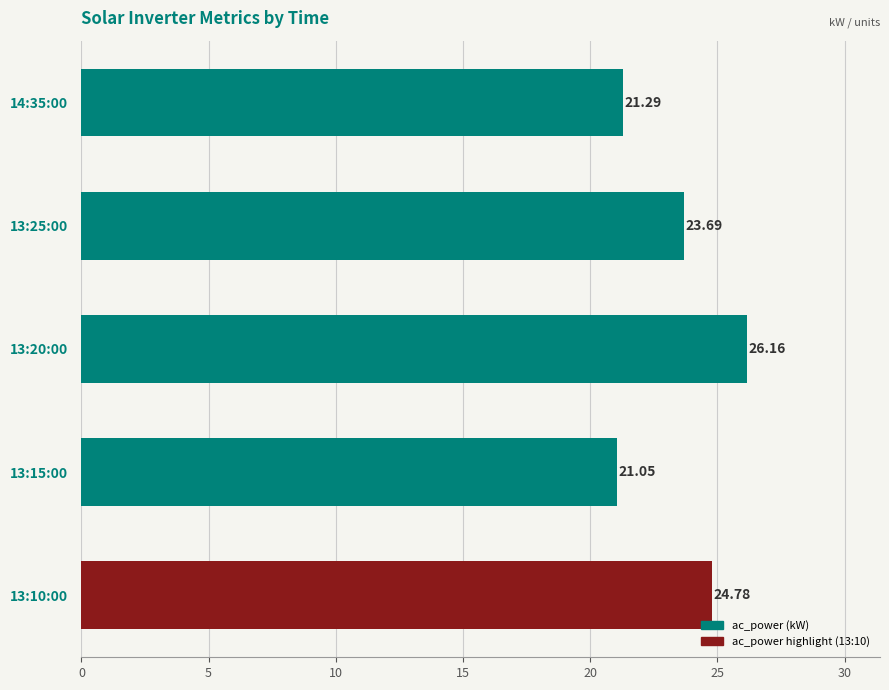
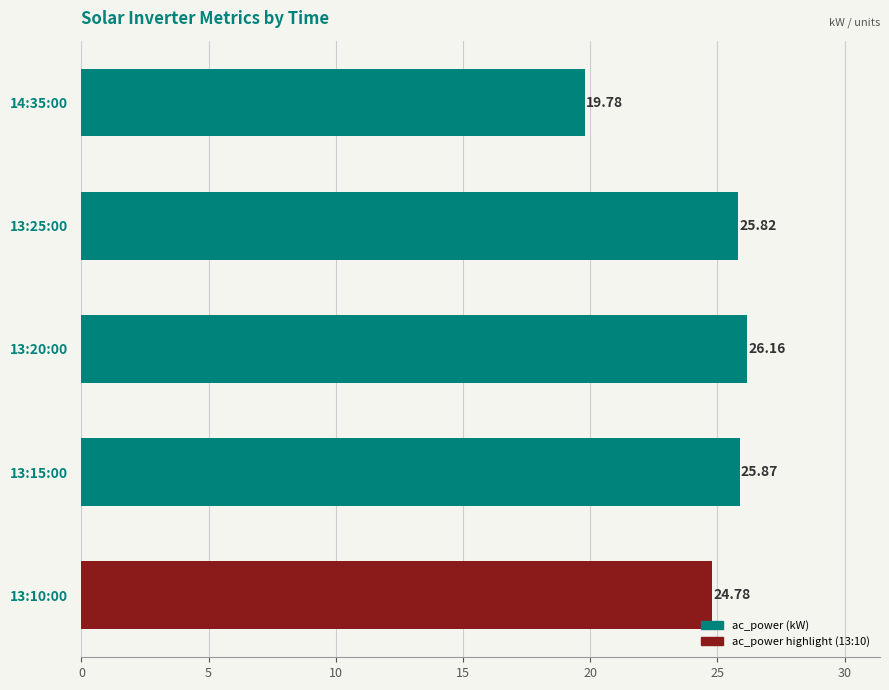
  {
-   "14:35:00": 21.29,
-   "13:25:00": 23.69,
+   "14:35:00": 19.78,
+   "13:25:00": 25.82,
    "13:20:00": 26.16,
-   "13:15:00": 21.05,
+   "13:15:00": 25.87,
    "13:10:00": 24.78
  }
